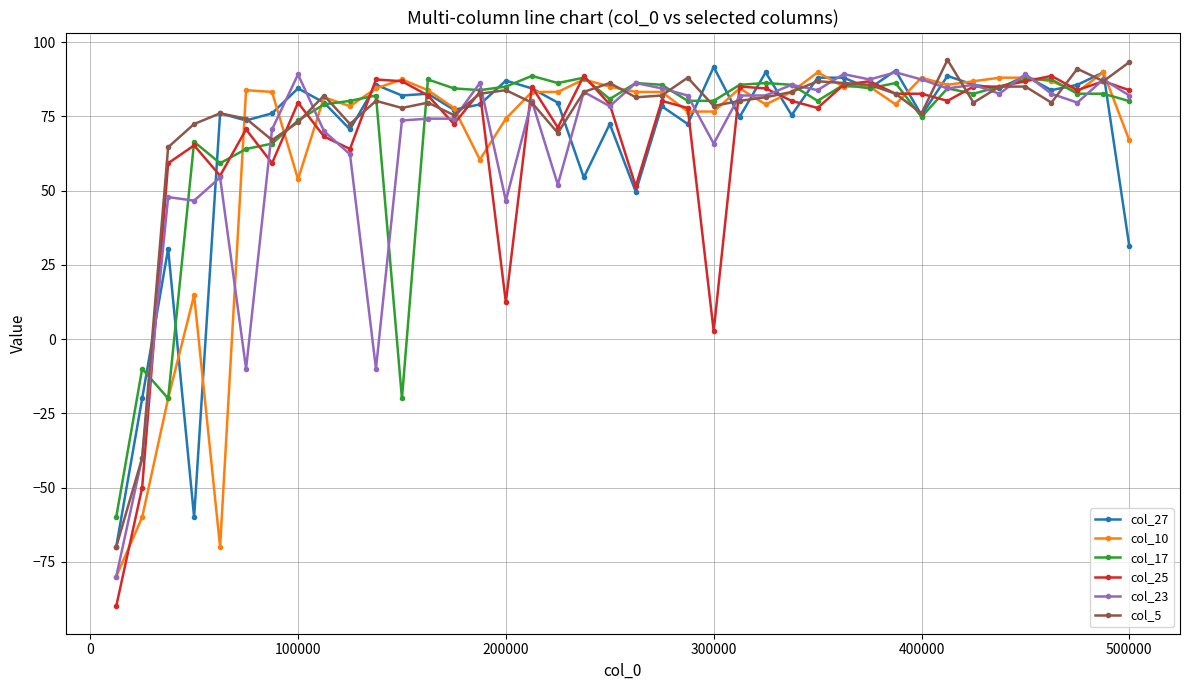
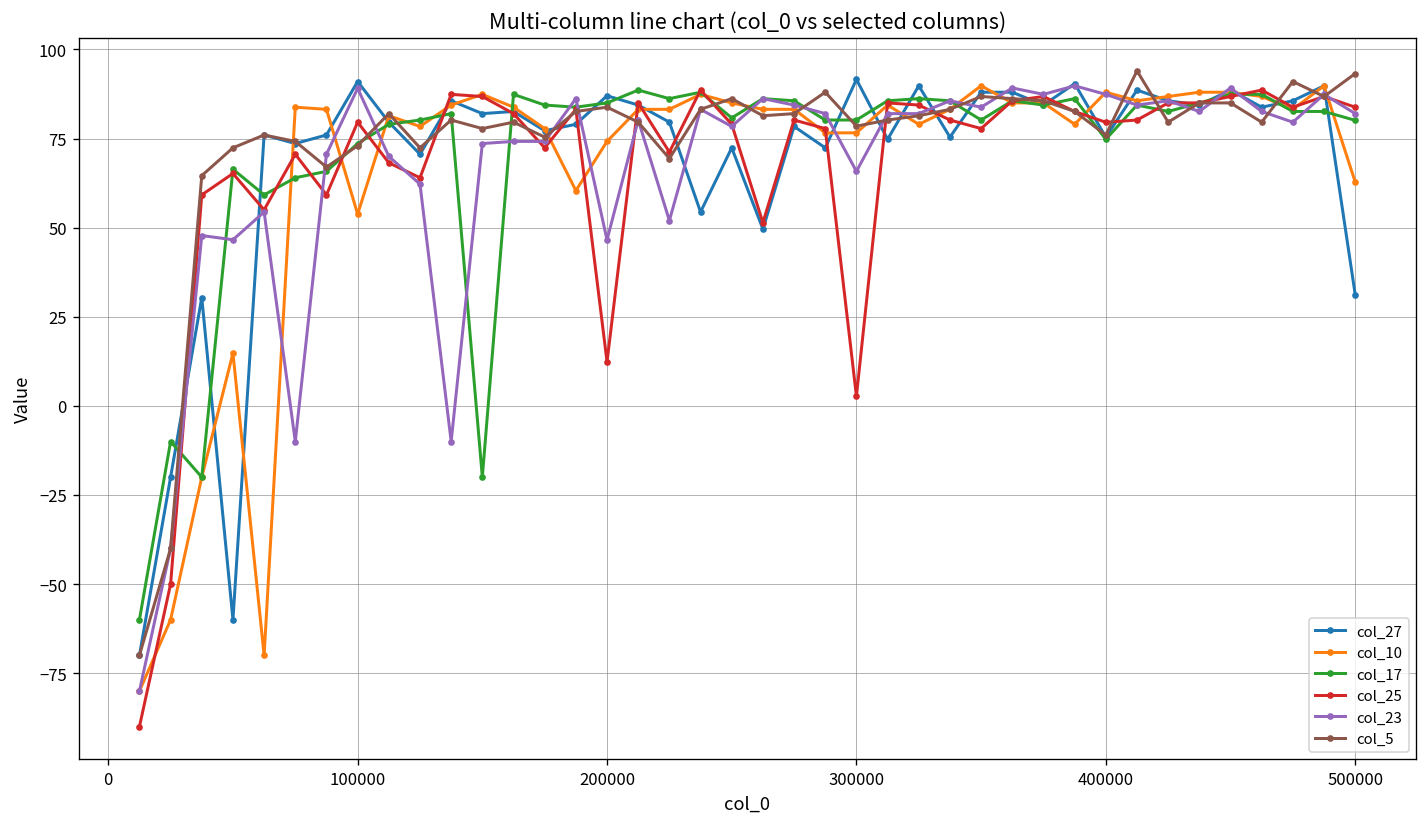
  {
    "col_27": {
-     "100000": 84,
+     "100000": 91,
      "200000": 87,
      "300000": 92,
      "500000": 31
    },
    "col_10": {
      "100000": 54,
      "200000": 74,
      "300000": 77,
-     "500000": 67
+     "500000": 63
    },
    "col_17": {
      "200000": 85,
      "300000": 80,
      "500000": 80
    },
    "col_25": {
      "100000": 80,
      "200000": 12,
      "300000": 3,
-     "400000": 83,
+     "400000": 80,
      "500000": 84
    },
    "col_23": {
      "100000": 89,
      "200000": 47,
      "300000": 66,
      "500000": 82
    },
    "col_5": {
      "200000": 84,
      "300000": 78,
      "500000": 93
    }
  }
